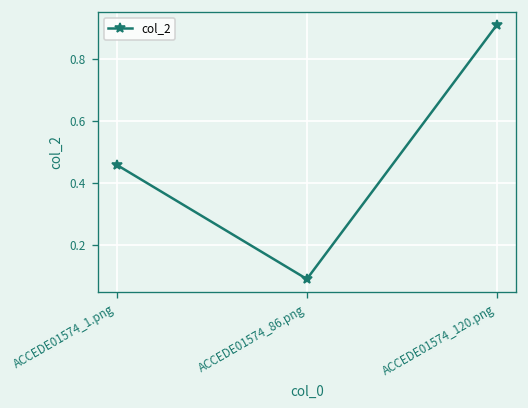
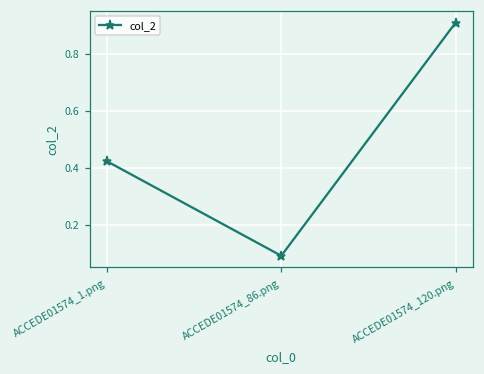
  {
-   "ACCEDE01574_1.png": 0.46,
+   "ACCEDE01574_1.png": 0.42,
    "ACCEDE01574_86.png": 0.09,
    "ACCEDE01574_120.png": 0.91
  }
